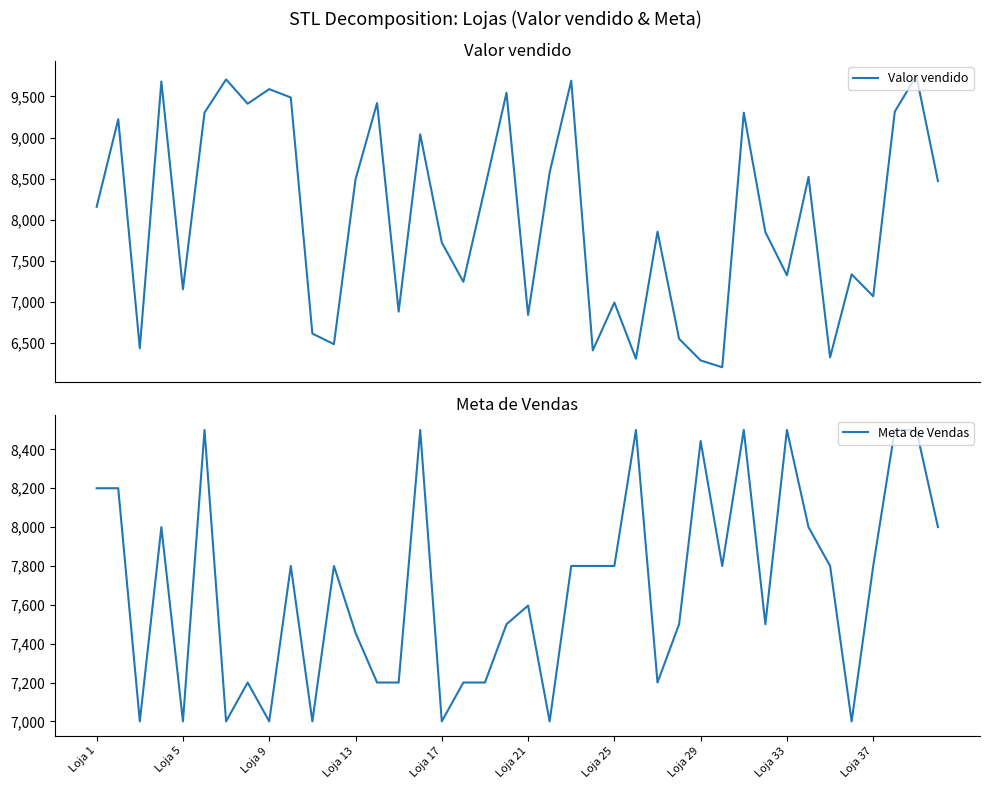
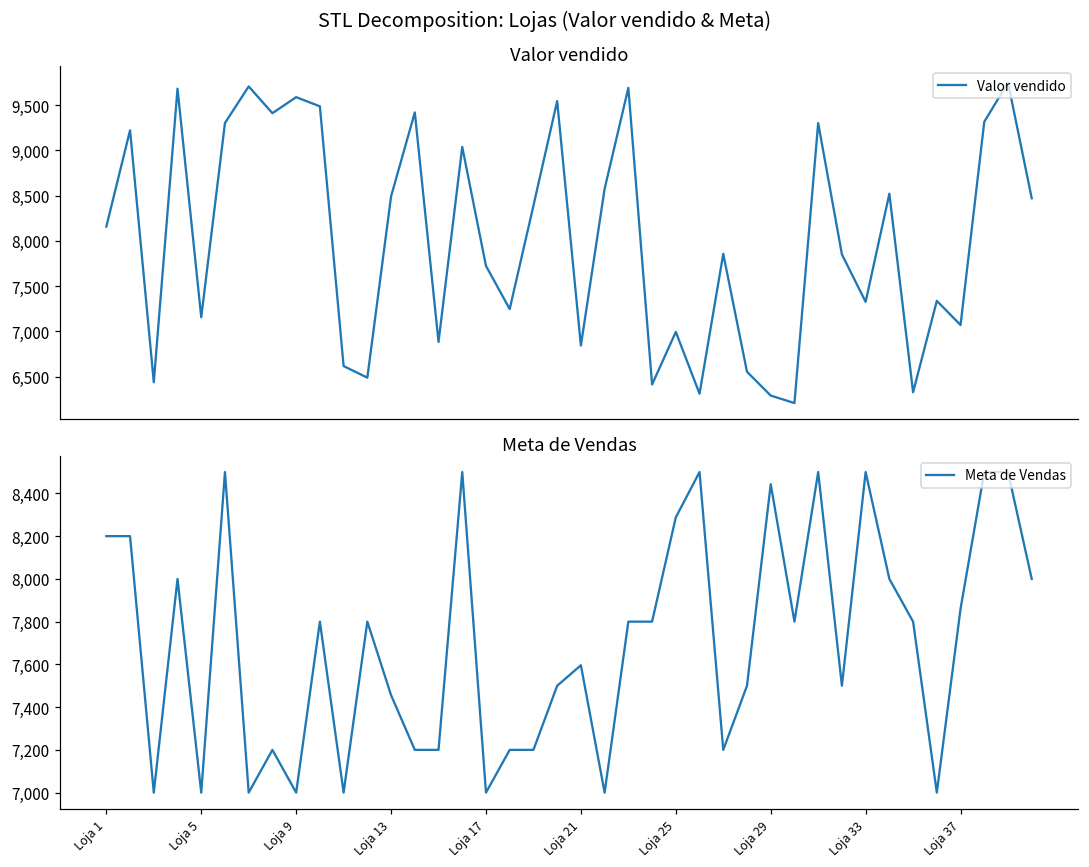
  {
    "Meta de Vendas": {
      "Loja 1": "8,200",
      "Loja 5": "7,000",
      "Loja 9": "7,000",
      "Loja 13": "7,460",
      "Loja 17": "7,000",
      "Loja 21": "7,600",
-     "Loja 25": "7,800",
+     "Loja 25": "8,290",
      "Loja 29": "8,440",
      "Loja 33": "8,500",
-     "Loja 37": "7,800"
+     "Loja 37": "7,860"
    }
  }
